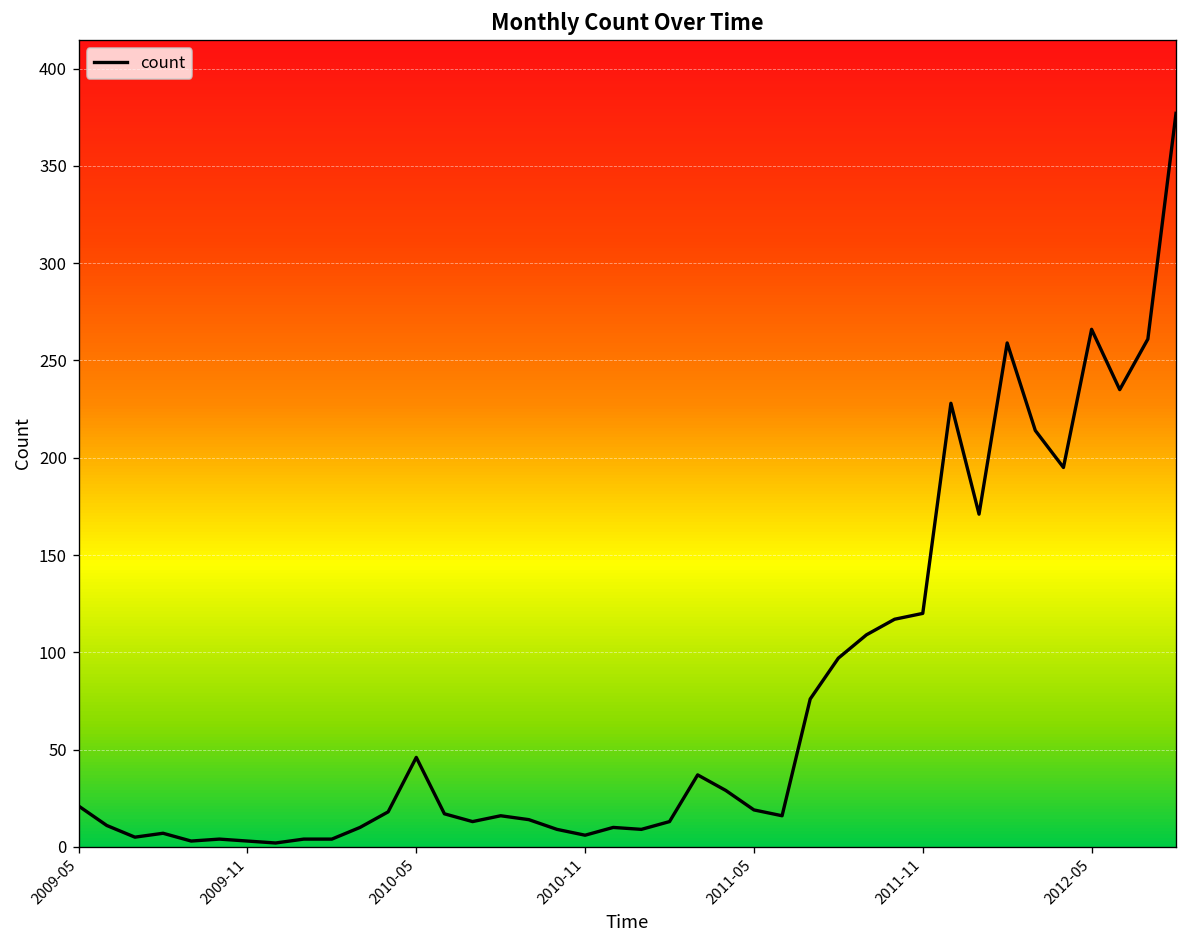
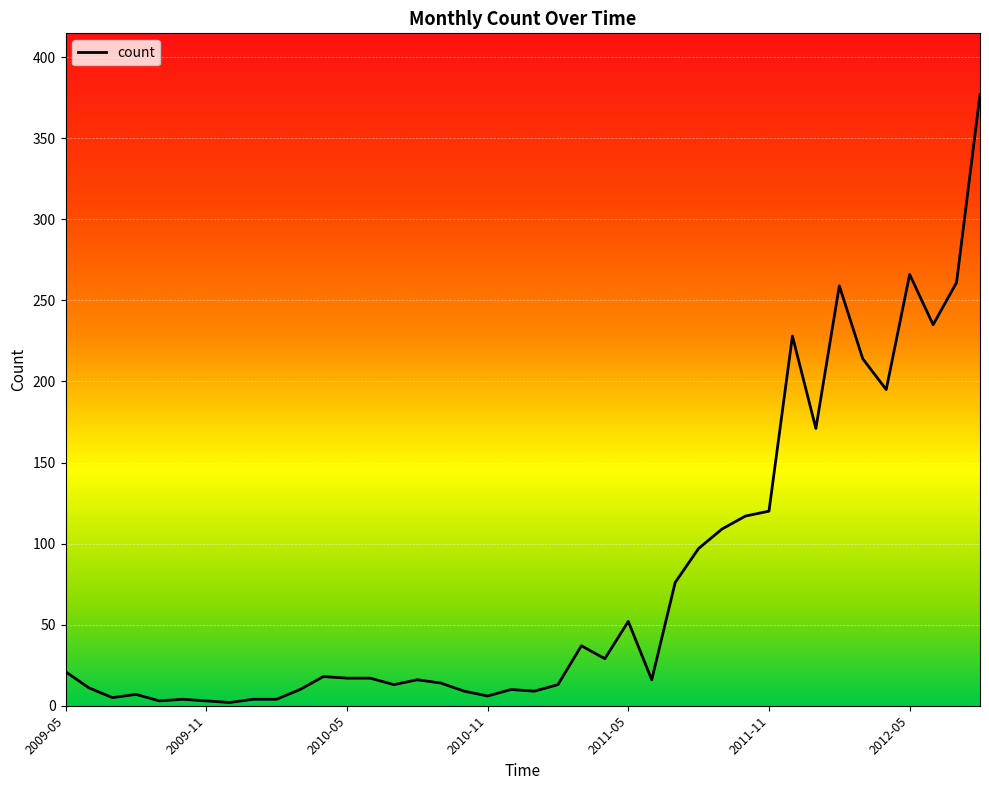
  {
    "2009-05": 21,
    "2009-11": 3,
-   "2010-05": 46,
+   "2010-05": 17,
    "2010-11": 6,
-   "2011-05": 19,
+   "2011-05": 52,
    "2011-11": 120,
    "2012-05": 266
  }
